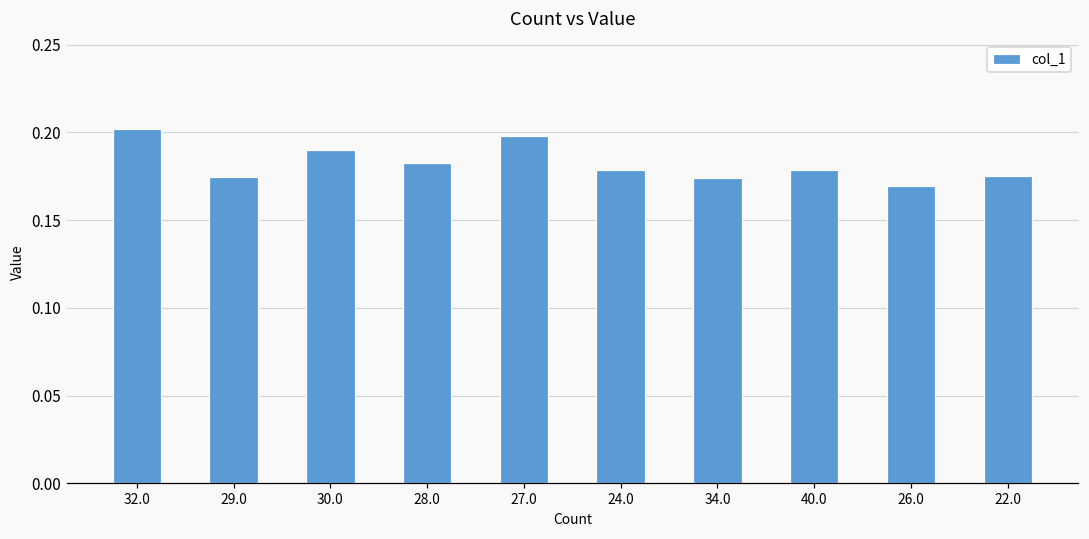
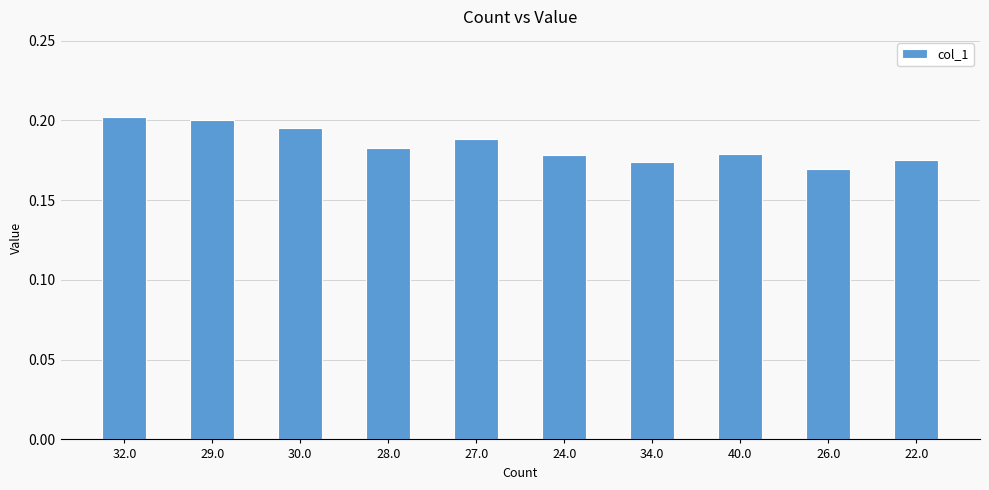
  {
    "32.0": 0.202,
-   "29.0": 0.175,
-   "30.0": 0.190,
+   "29.0": 0.201,
+   "30.0": 0.195,
    "28.0": 0.182,
-   "27.0": 0.198,
+   "27.0": 0.188,
    "24.0": 0.179,
    "34.0": 0.174,
    "40.0": 0.179,
    "26.0": 0.170,
    "22.0": 0.175
  }
